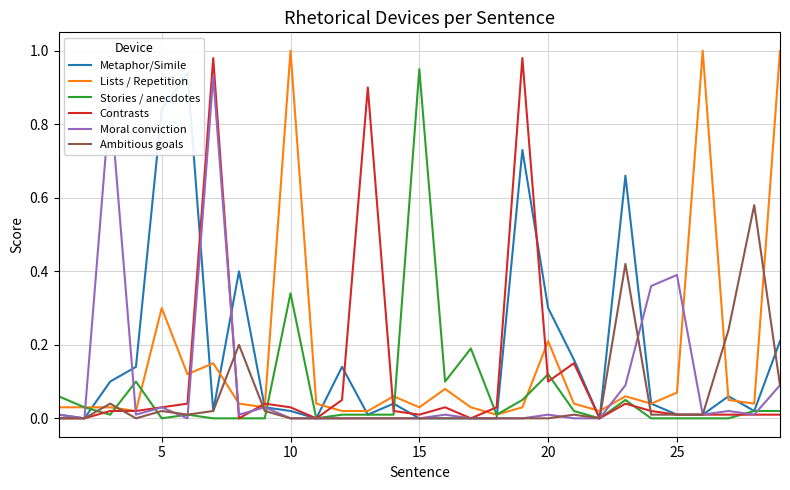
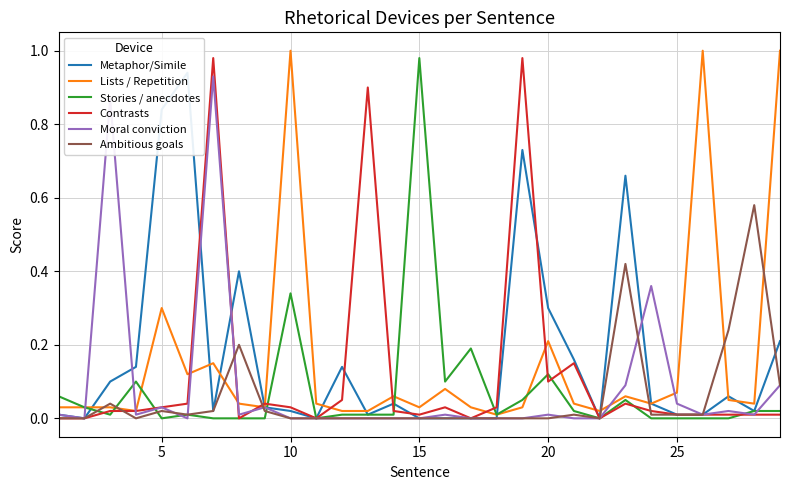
  {
    "Metaphor/Simile": {
      "10": 0.02,
      "20": 0.30
    },
    "Lists / Repetition": {
      "5": 0.30,
      "10": 1.00,
      "15": 0.03,
      "20": 0.21,
      "25": 0.07
    },
    "Stories / anecdotes": {
      "5": 0.00,
      "10": 0.34,
-     "15": 0.95,
+     "15": 0.98,
      "20": 0.12,
      "25": 0.00
    },
    "Contrasts": {
      "10": 0.03,
      "15": 0.01,
      "20": 0.10
    },
    "Moral conviction": {
      "20": 0.01,
-     "25": 0.39
+     "25": 0.04
    },
    "Ambitious goals": {
      "5": 0.02,
      "20": 0.00
    }
  }
